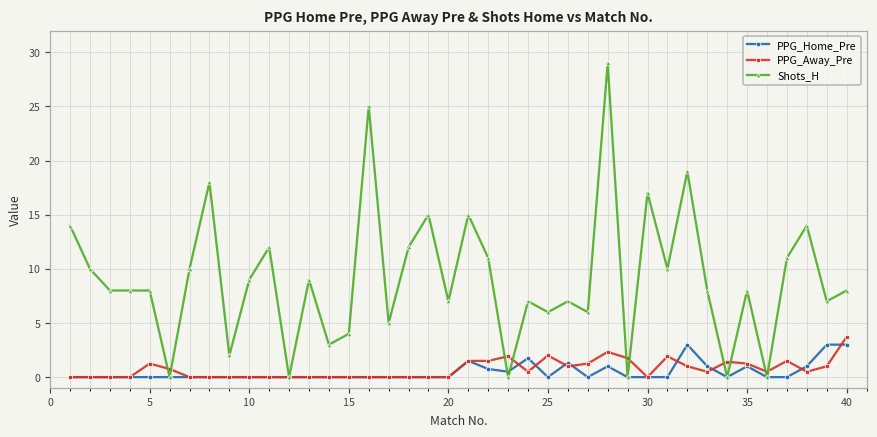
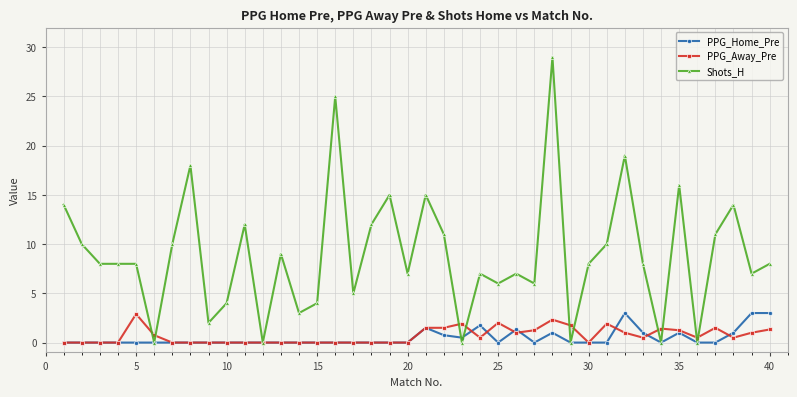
  {
    "PPG_Home_Pre": {
      "5": 0,
      "25": 0,
      "40": 3
    },
    "PPG_Away_Pre": {
-     "5": 1,
+     "5": 3,
      "25": 2,
-     "40": 4
+     "40": 1
    },
    "Shots_H": {
      "5": 8,
-     "10": 9,
+     "10": 4,
      "15": 4,
      "20": 7,
      "25": 6,
-     "30": 17,
-     "35": 8,
+     "30": 8,
+     "35": 16,
      "40": 8
    }
  }
